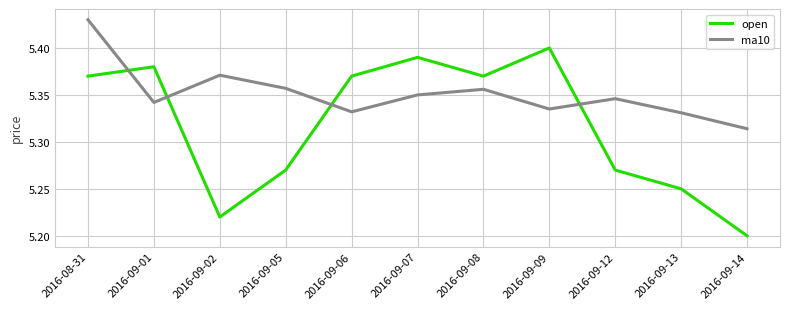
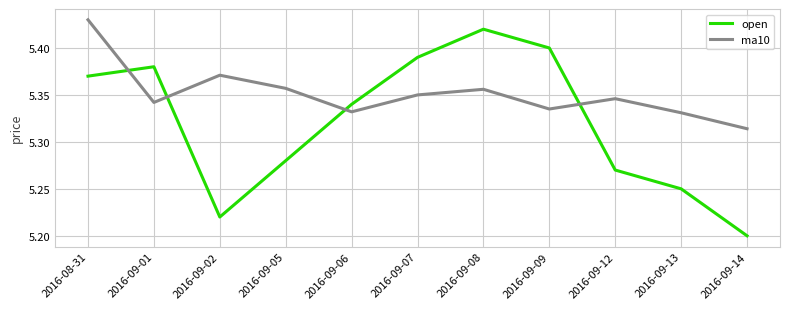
  {
    "open": {
      "2016-08-31": 5.37,
      "2016-09-01": 5.38,
      "2016-09-02": 5.22,
-     "2016-09-05": 5.27,
-     "2016-09-06": 5.37,
+     "2016-09-05": 5.28,
+     "2016-09-06": 5.34,
      "2016-09-07": 5.39,
-     "2016-09-08": 5.37,
+     "2016-09-08": 5.42,
      "2016-09-09": 5.40,
      "2016-09-12": 5.27,
      "2016-09-13": 5.25,
      "2016-09-14": 5.20
    },
    "ma10": {
      "2016-08-31": 5.43,
      "2016-09-01": 5.34,
      "2016-09-02": 5.37,
      "2016-09-05": 5.36,
      "2016-09-06": 5.33,
      "2016-09-07": 5.35,
      "2016-09-08": 5.36,
      "2016-09-09": 5.34,
      "2016-09-12": 5.35,
      "2016-09-13": 5.33,
      "2016-09-14": 5.31
    }
  }
